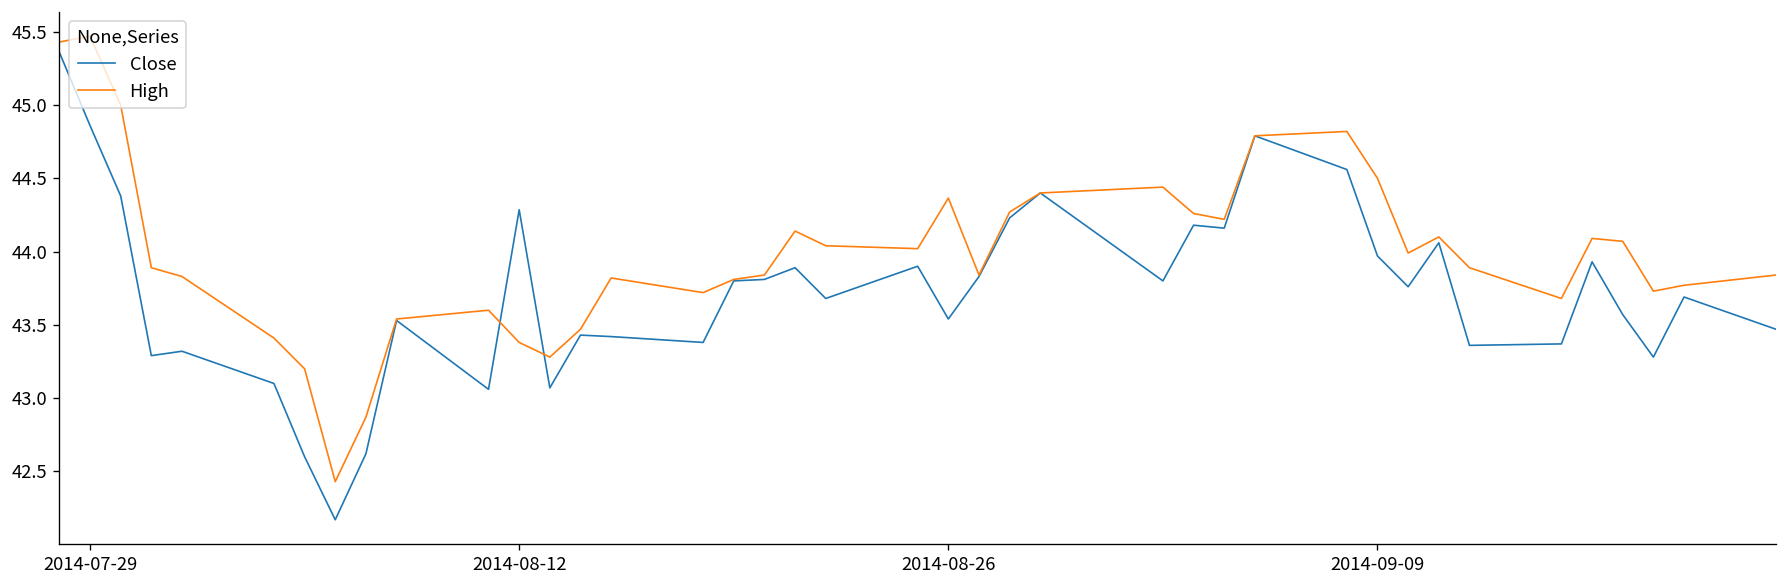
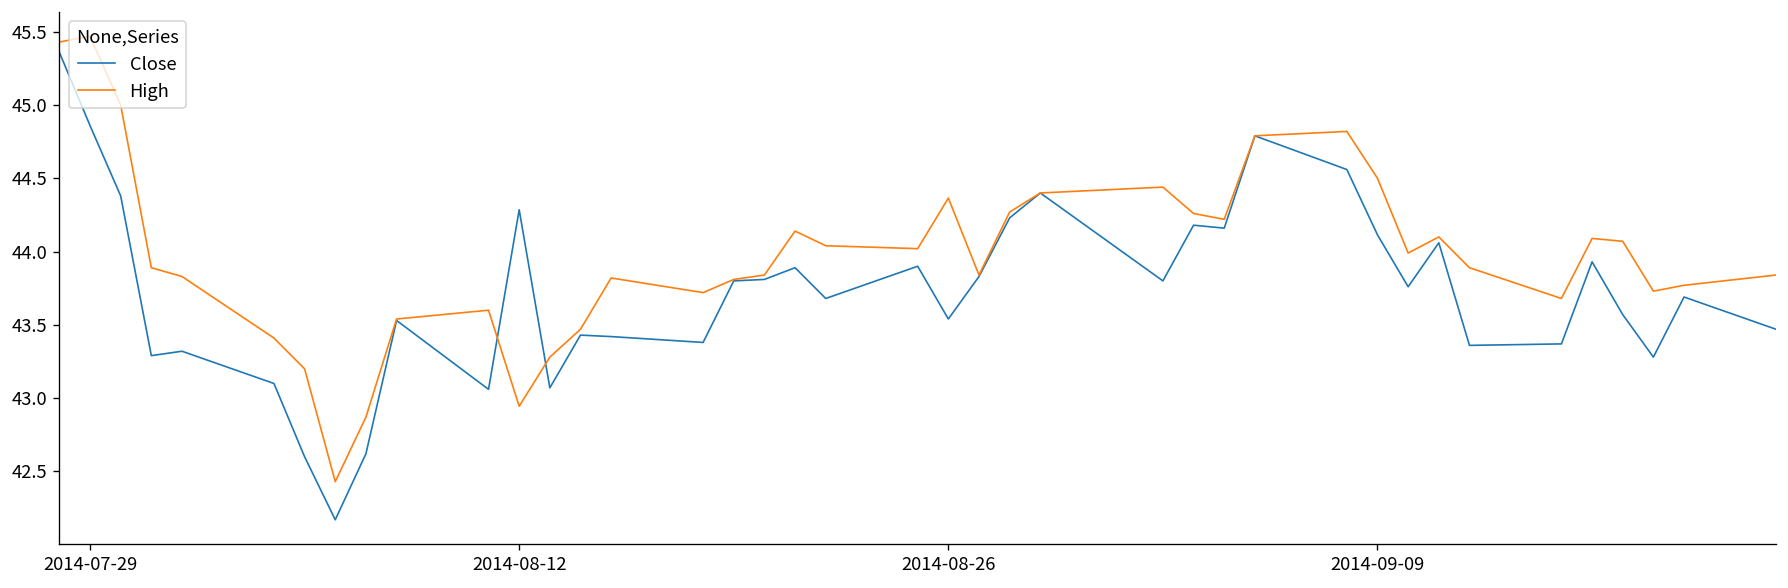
  {
    "Close": {
      "2014-07-29": 44.86,
      "2014-08-12": 44.29,
      "2014-08-26": 43.54,
-     "2014-09-09": 43.97
+     "2014-09-09": 44.11
    },
    "High": {
-     "2014-08-12": 43.38,
+     "2014-08-12": 42.94,
      "2014-08-26": 44.37,
      "2014-09-09": 44.50
    }
  }
